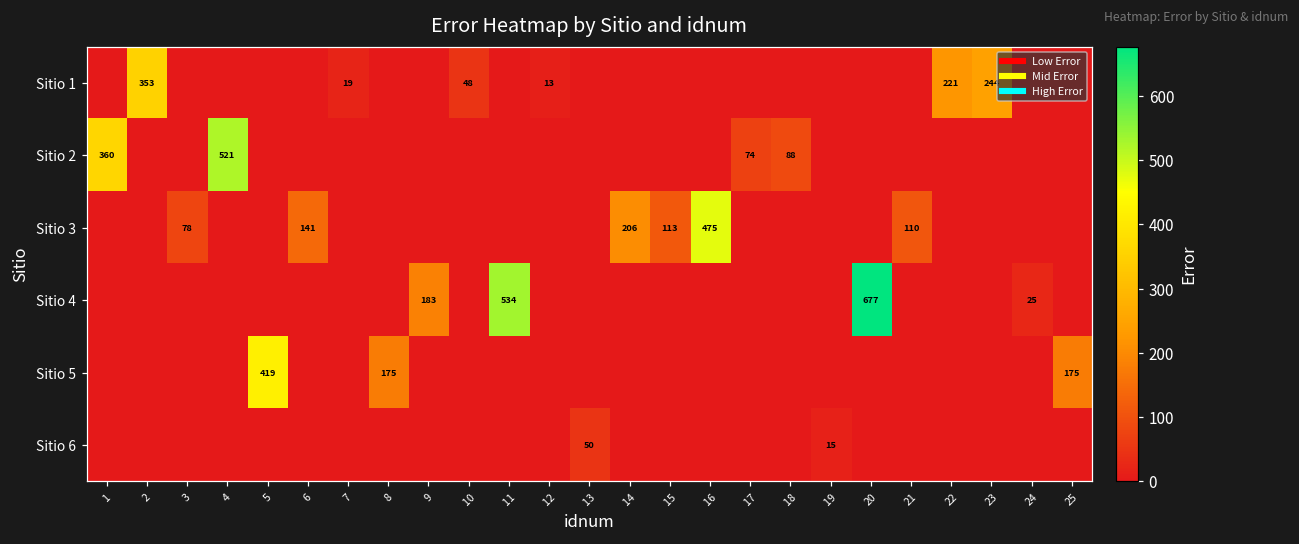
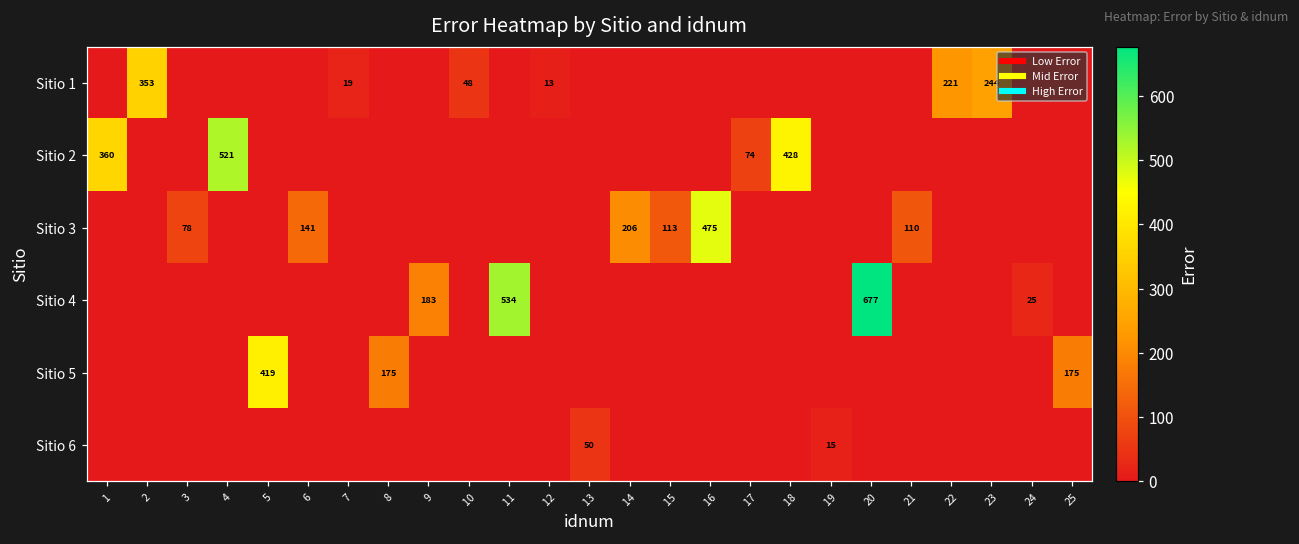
  {
    "Sitio 1": {
      "2": 353,
      "7": 19,
      "10": 48,
      "12": 13,
      "22": 221
    },
    "Sitio 2": {
      "1": 360,
      "4": 521,
      "17": 74,
-     "18": 88
+     "18": 428
    },
    "Sitio 3": {
      "3": 78,
      "6": 141,
      "14": 206,
      "15": 113,
      "16": 475,
      "21": 110
    },
    "Sitio 4": {
      "9": 183,
      "11": 534,
      "20": 677,
      "24": 25
    },
    "Sitio 5": {
      "5": 419,
      "8": 175,
      "25": 175
    },
    "Sitio 6": {
      "13": 50,
      "19": 15
    }
  }
